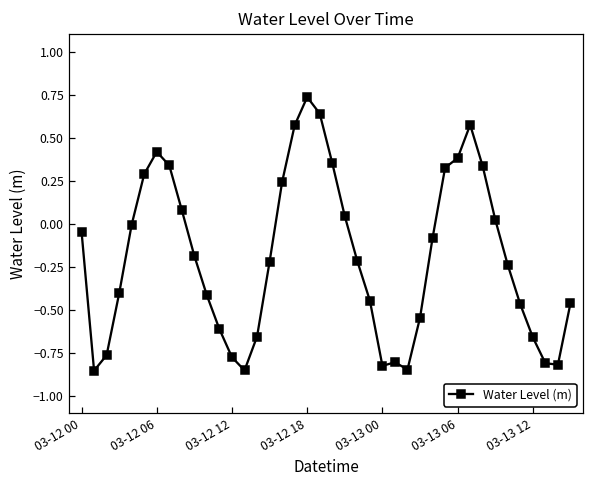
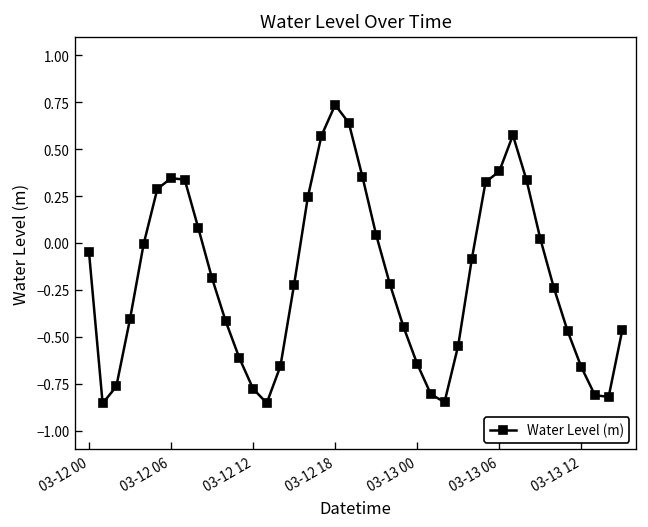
  {
    "03-12 00": -0.05,
-   "03-12 06": 0.42,
+   "03-12 06": 0.34,
    "03-12 12": -0.78,
    "03-12 18": 0.74,
-   "03-13 00": -0.83,
+   "03-13 00": -0.64,
    "03-13 06": 0.38,
    "03-13 12": -0.66
  }
